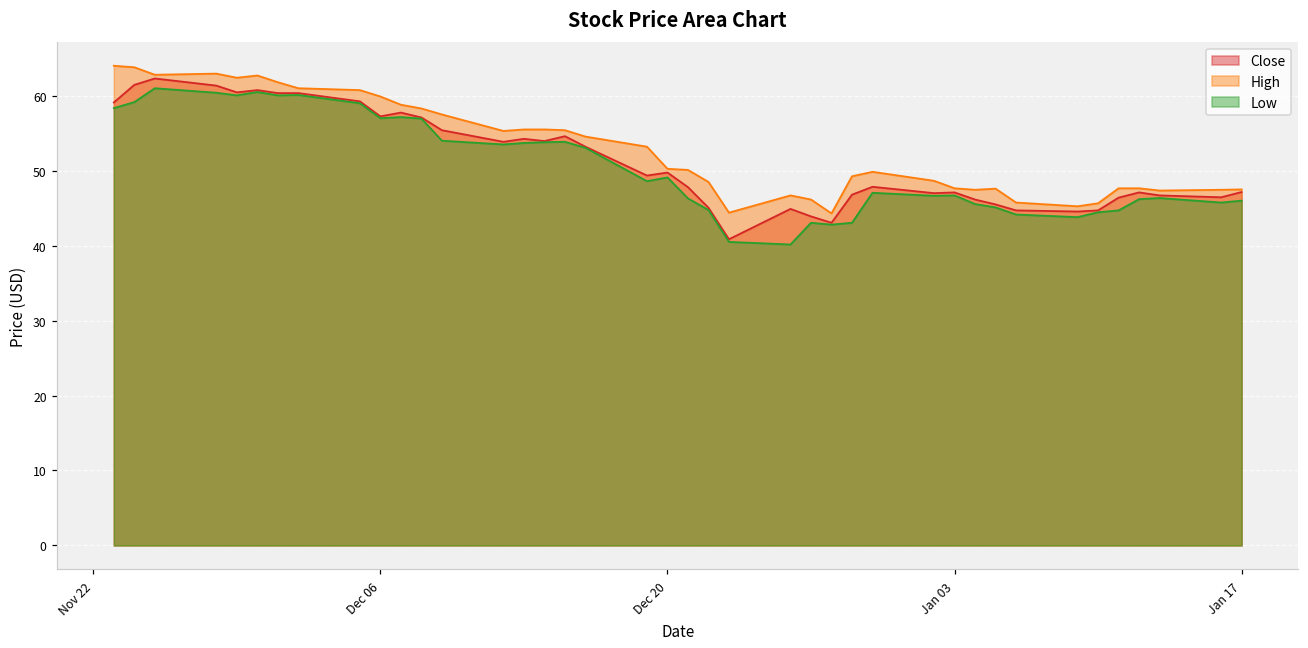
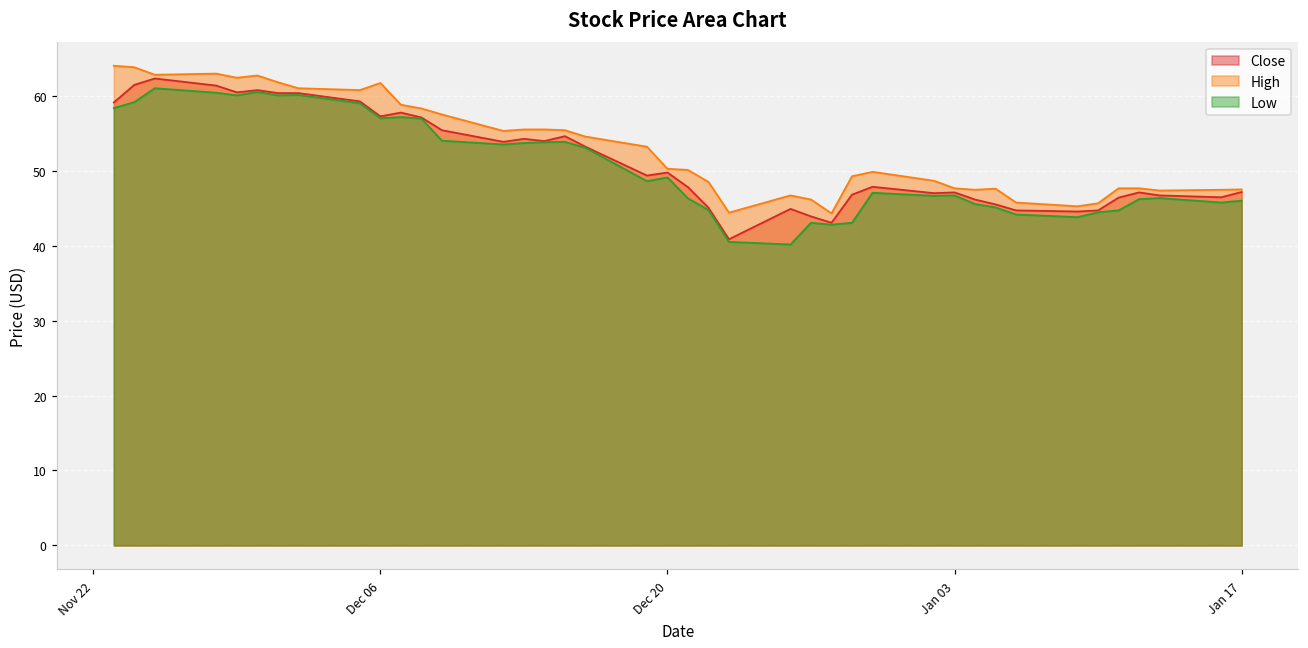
  {
    "Close": {
      "Dec 20": 50,
      "Jan 03": 47
    },
    "High": {
-     "Dec 06": 60,
+     "Dec 06": 62,
      "Dec 20": 50,
      "Jan 03": 48
    },
    "Low": {
      "Dec 20": 49,
      "Jan 03": 47,
      "Jan 17": 46
    }
  }
